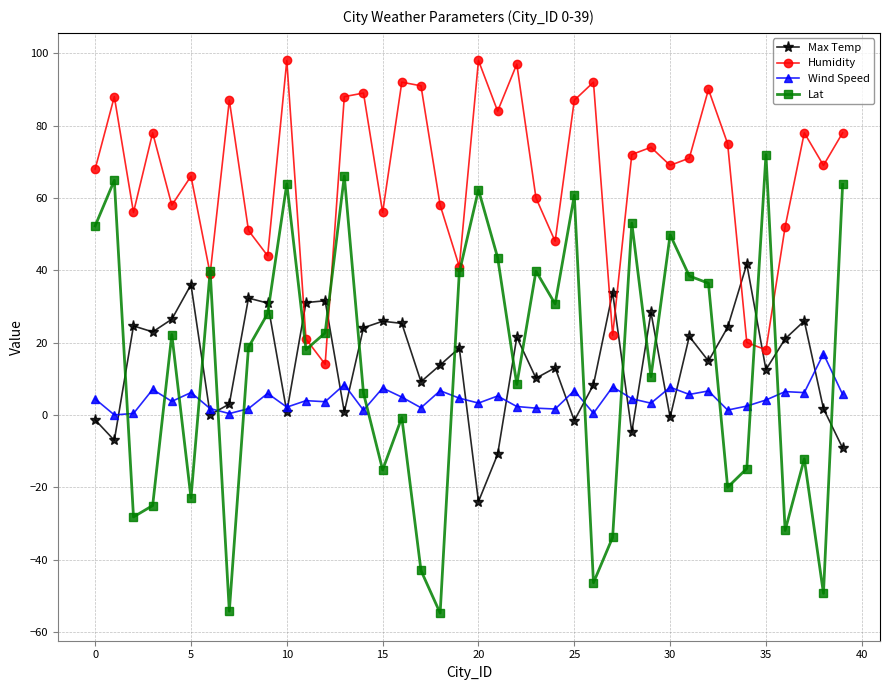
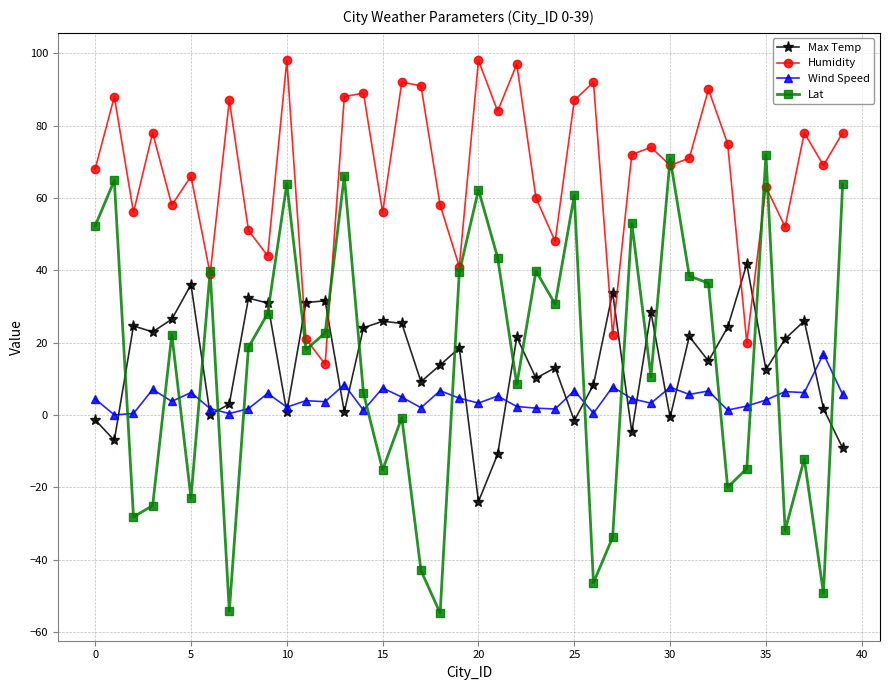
  {
    "Max Temp": {
      "0": -1,
      "5": 36,
      "10": 1,
      "15": 26,
      "20": -24,
      "25": -2,
      "30": -1,
      "35": 13
    },
    "Humidity": {
      "0": 68,
      "5": 66,
      "10": 98,
      "15": 56,
      "20": 98,
      "25": 87,
      "30": 69,
-     "35": 18
+     "35": 63
    },
    "Wind Speed": {
      "0": 4,
      "5": 6,
      "10": 2,
      "15": 7,
      "20": 3,
      "25": 7,
      "30": 8,
      "35": 4
    },
    "Lat": {
      "0": 52,
      "5": -23,
      "10": 64,
      "15": -15,
      "20": 62,
      "25": 61,
-     "30": 50,
+     "30": 71,
      "35": 72
    }
  }
